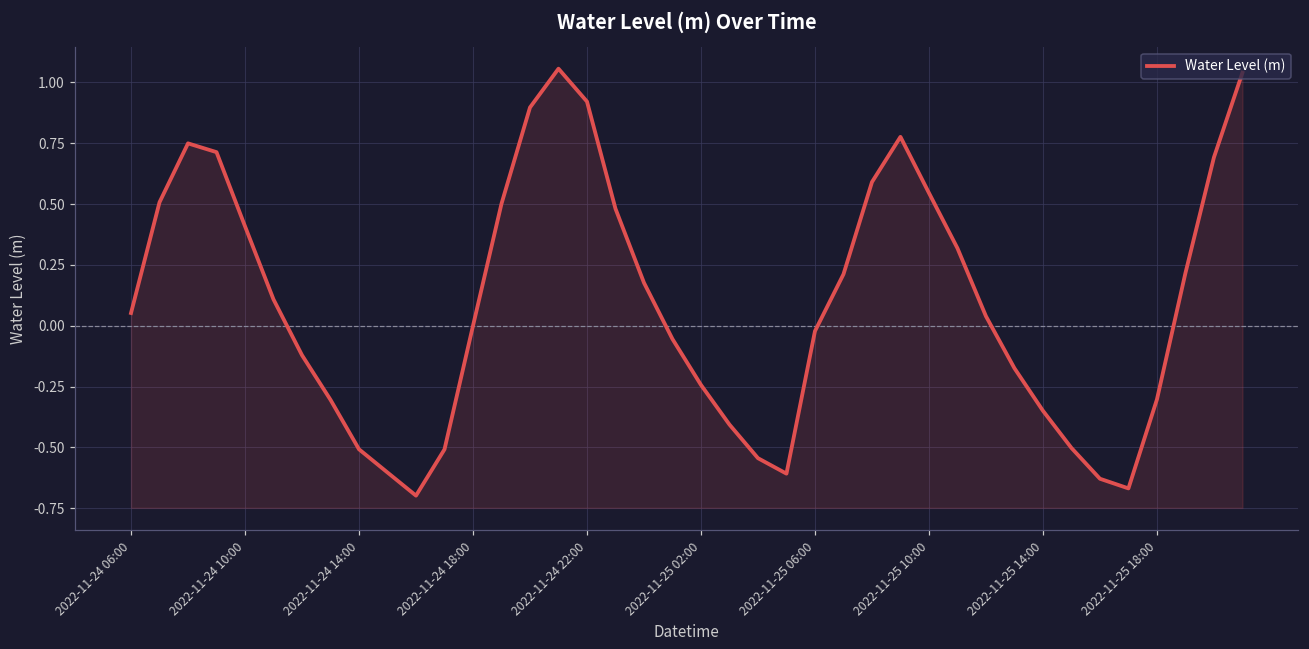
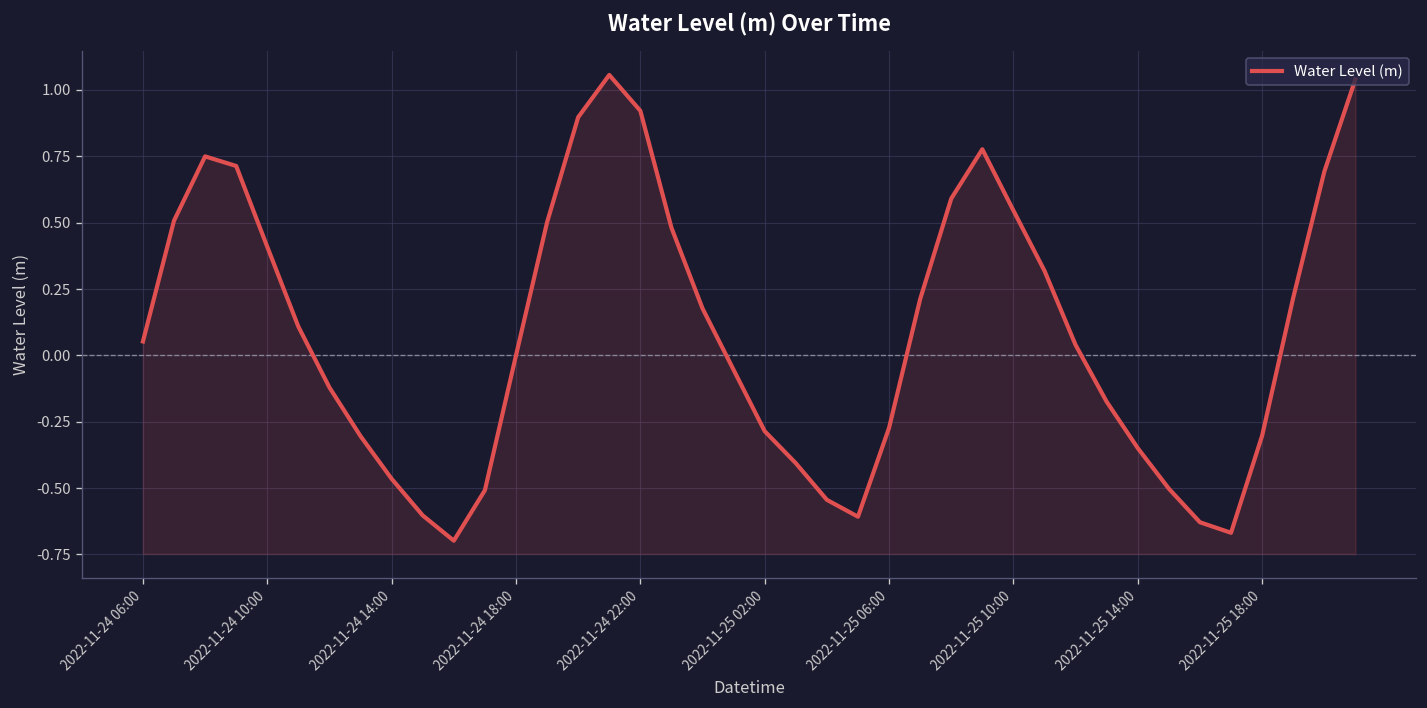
  {
    "2022-11-24 06:00": 0.05,
    "2022-11-24 10:00": 0.41,
-   "2022-11-24 14:00": -0.51,
+   "2022-11-24 14:00": -0.46,
    "2022-11-24 18:00": 0.00,
    "2022-11-24 22:00": 0.92,
-   "2022-11-25 02:00": -0.24,
-   "2022-11-25 06:00": -0.02,
+   "2022-11-25 02:00": -0.29,
+   "2022-11-25 06:00": -0.27,
    "2022-11-25 10:00": 0.55,
    "2022-11-25 14:00": -0.35,
    "2022-11-25 18:00": -0.30
  }
